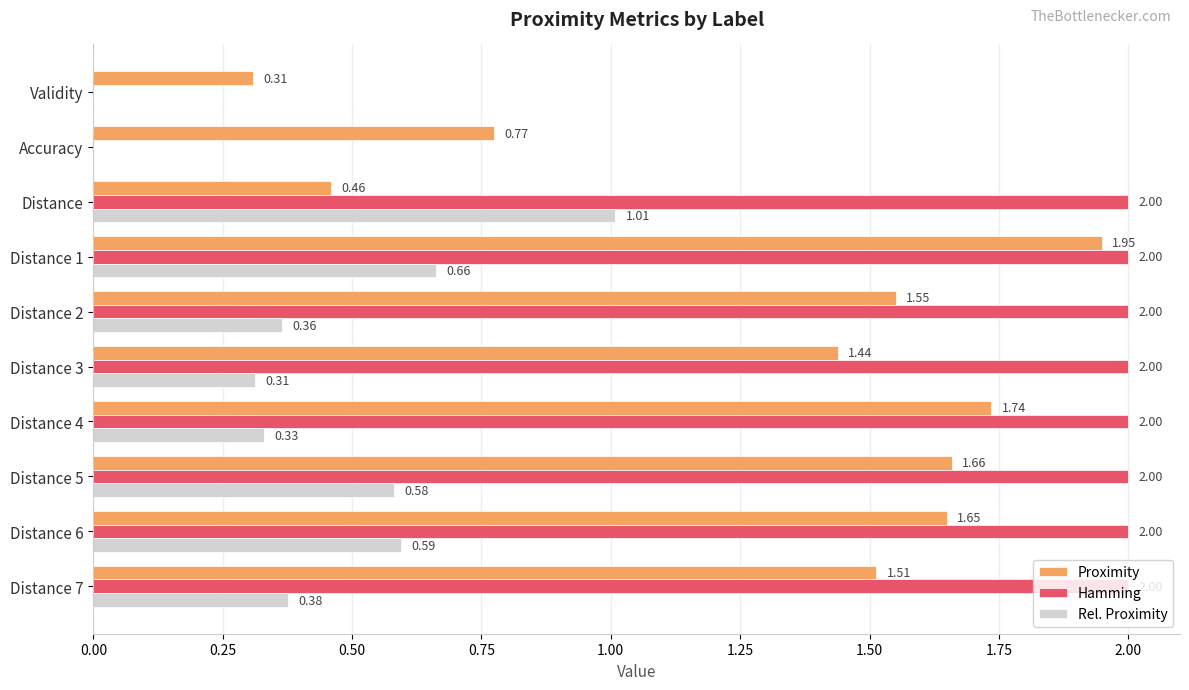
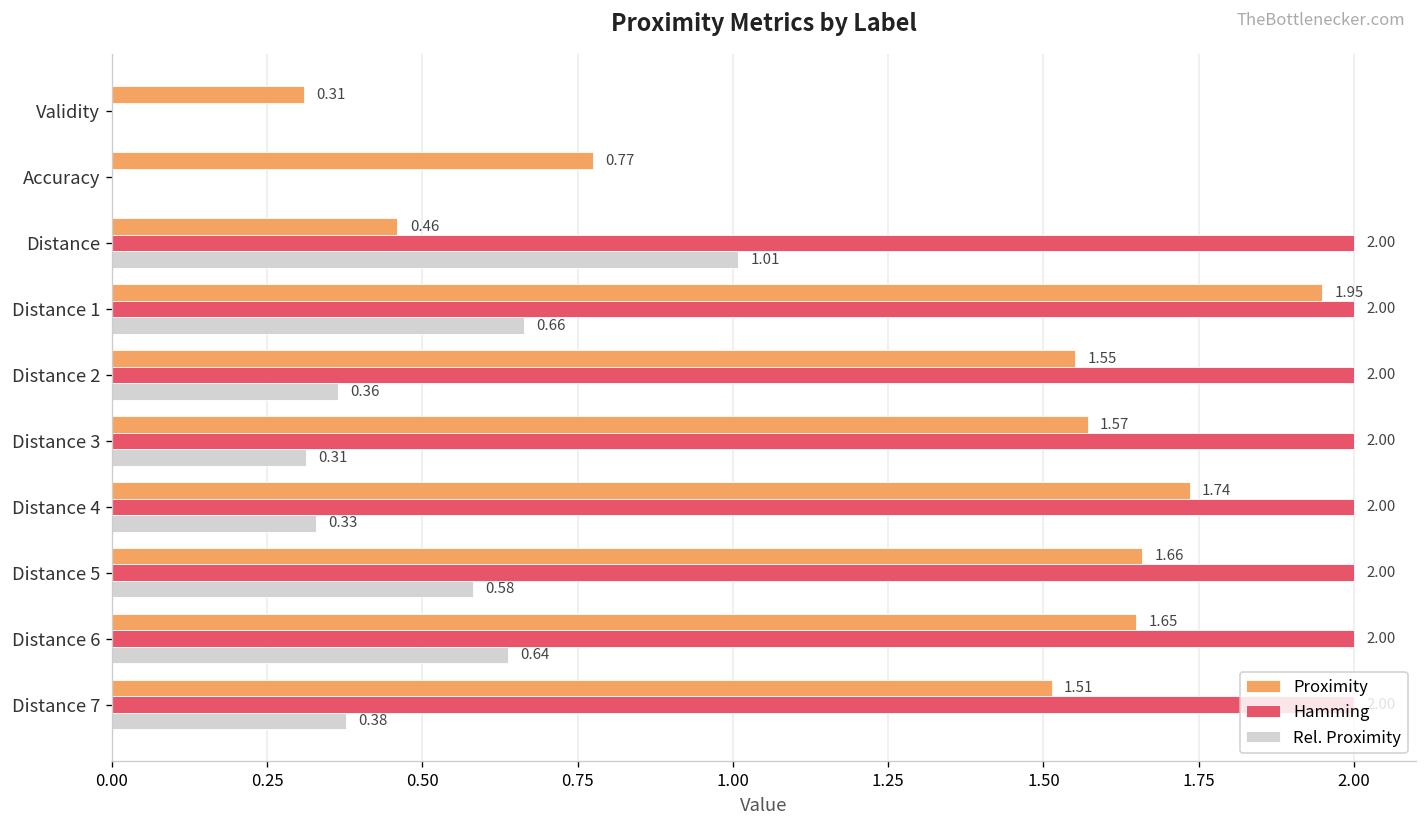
  {
    "Proximity": {
      "Validity": 0.31,
      "Accuracy": 0.77,
      "Distance": 0.46,
      "Distance 1": 1.95,
      "Distance 2": 1.55,
-     "Distance 3": 1.44,
+     "Distance 3": 1.57,
      "Distance 4": 1.74,
      "Distance 5": 1.66,
      "Distance 6": 1.65,
      "Distance 7": 1.51
    },
    "Hamming": {
      "Distance": 2.00,
      "Distance 1": 2.00,
      "Distance 2": 2.00,
      "Distance 3": 2.00,
      "Distance 4": 2.00,
      "Distance 5": 2.00,
      "Distance 6": 2.00
    },
    "Rel. Proximity": {
      "Distance": 1.01,
      "Distance 1": 0.66,
      "Distance 2": 0.36,
      "Distance 3": 0.31,
      "Distance 4": 0.33,
      "Distance 5": 0.58,
-     "Distance 6": 0.59,
+     "Distance 6": 0.64,
      "Distance 7": 0.38
    }
  }
